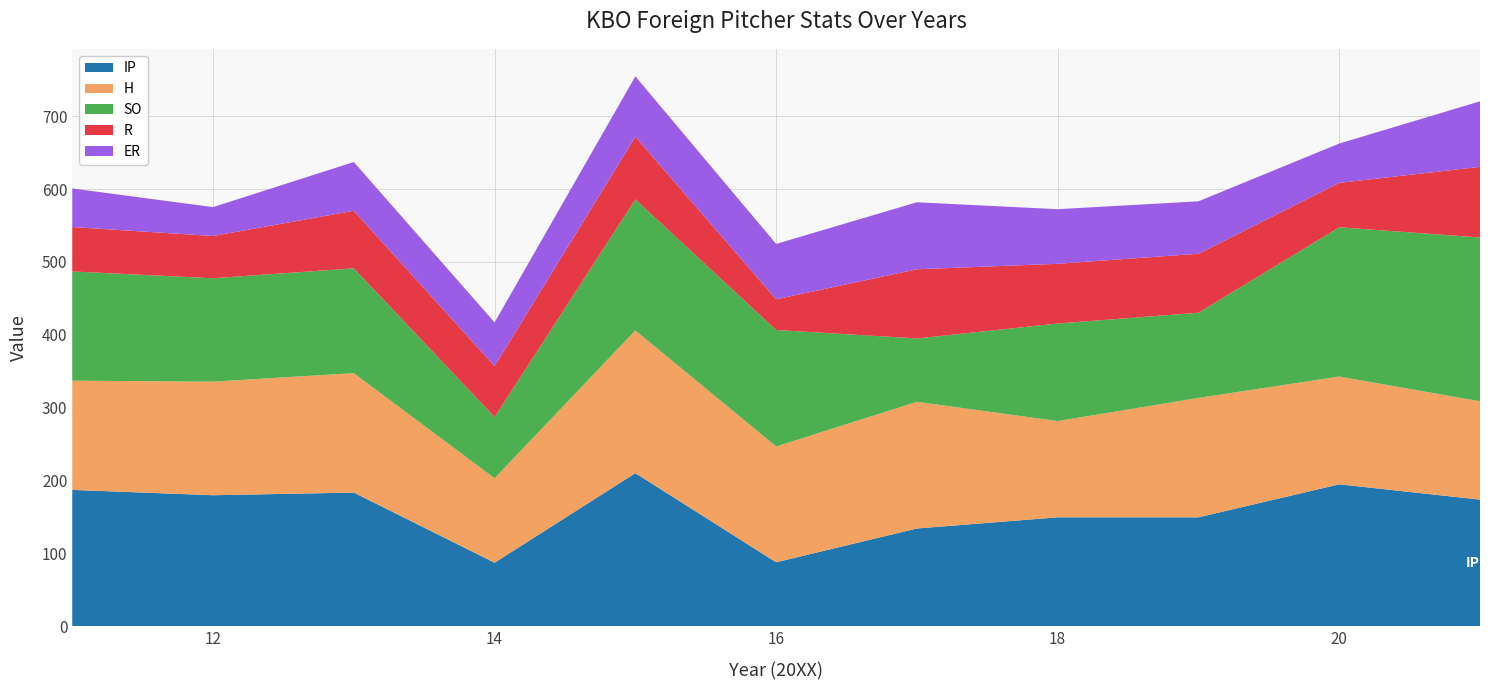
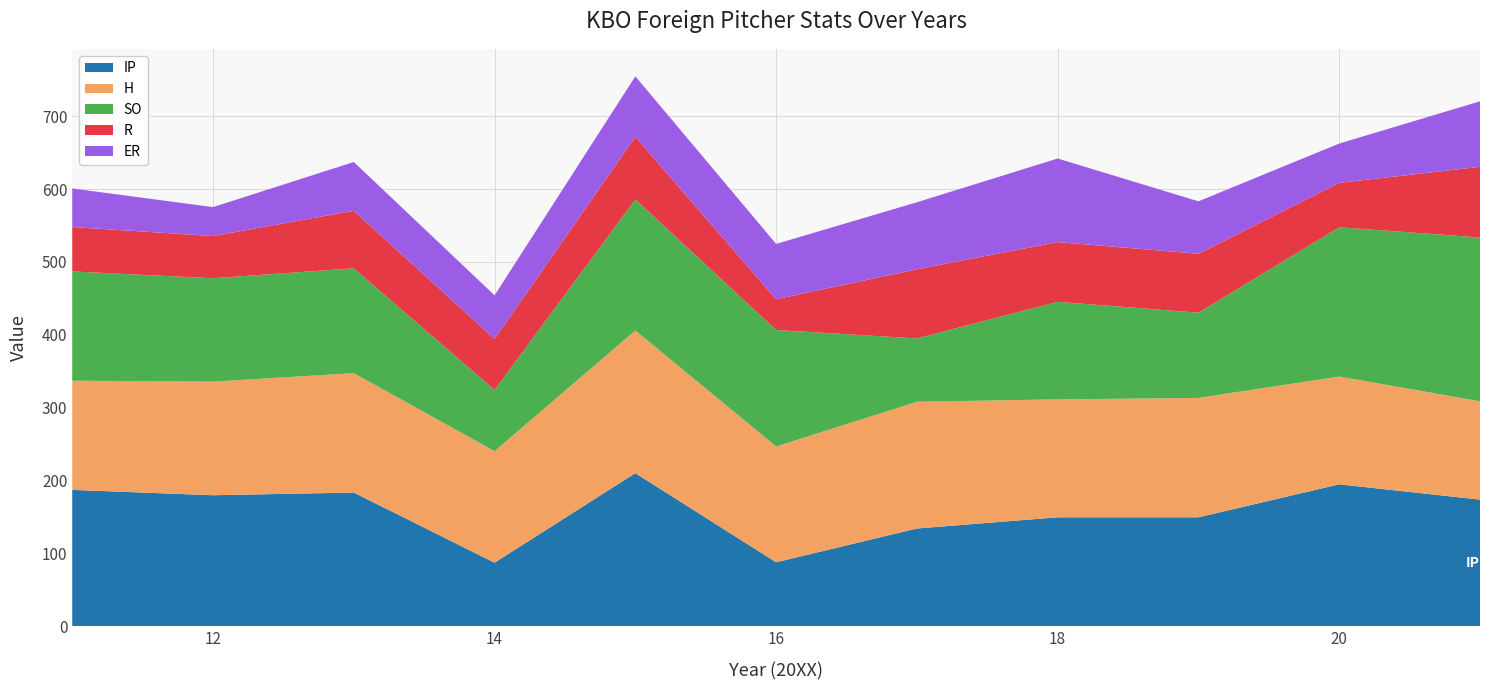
  {
    "H": {
-     "14": 120,
-     "18": 130
+     "14": 150,
+     "18": 160
    },
    "ER": {
      "12": 40,
      "14": 60,
      "16": 80,
-     "18": 80,
+     "18": 110,
      "20": 50
    }
  }
